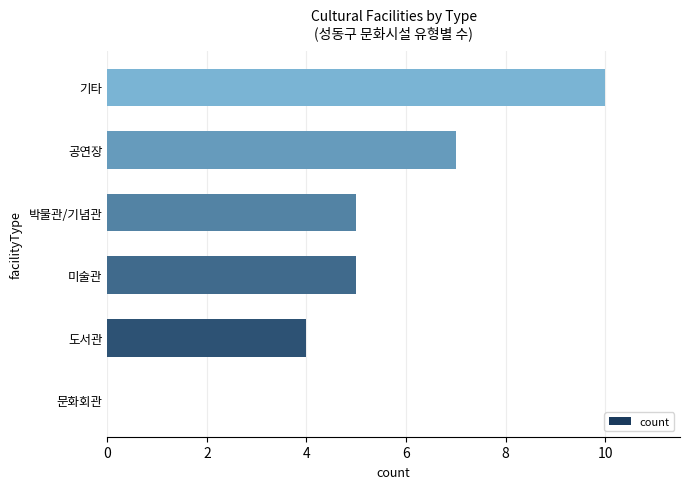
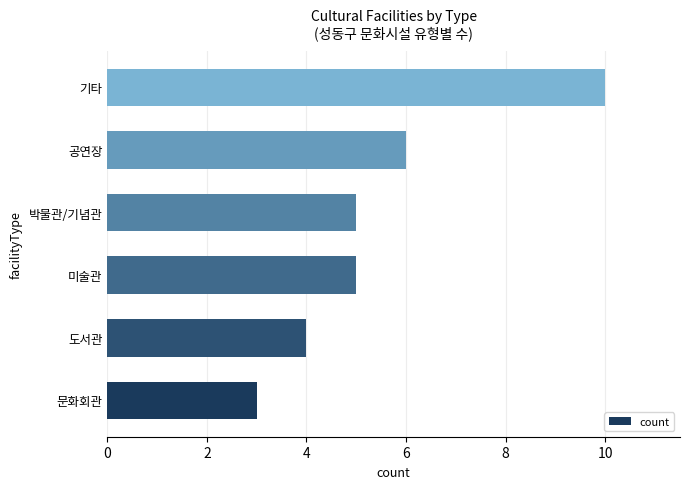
  {
    "기타": 10,
-   "공연장": 7,
+   "공연장": 6,
    "박물관/기념관": 5,
    "미술관": 5,
    "도서관": 4,
-   "문화회관": 0
+   "문화회관": 3
  }
